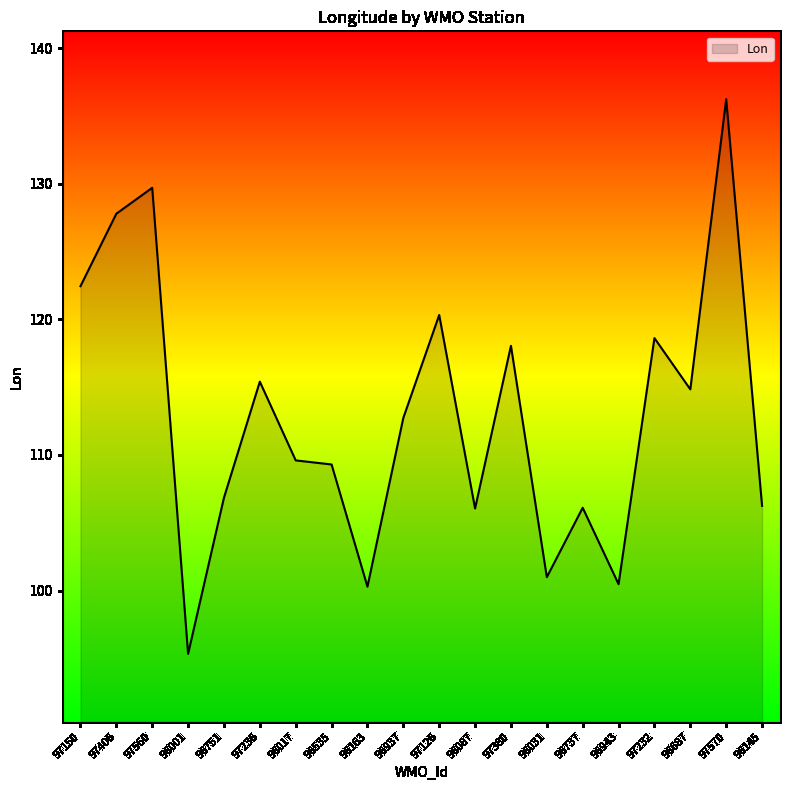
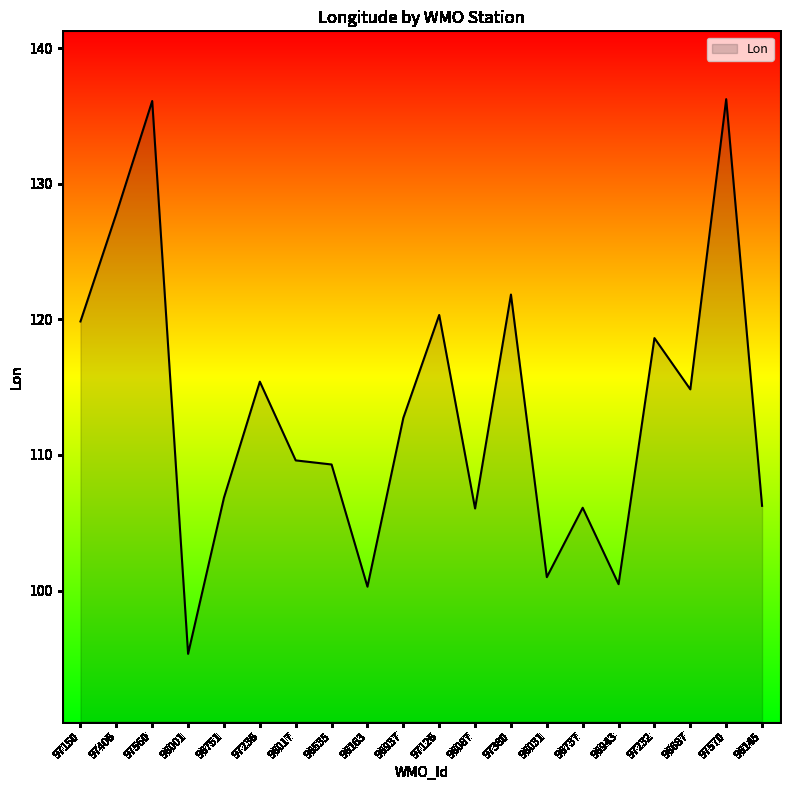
  {
-   "97150": 122.4,
+   "97150": 119.8,
    "97406": 127.8,
-   "97560": 129.7,
+   "97560": 136.1,
    "96001": 95.3,
    "96751": 106.9,
    "97236": 115.4,
    "96017": 109.6,
    "96535": 109.3,
    "96163": 100.3,
    "96937": 112.7,
    "97126": 120.3,
    "96087": 106.1,
-   "97380": 118.1,
+   "97380": 121.8,
    "96031": 101.0,
    "96737": 106.1,
    "96943": 100.5,
    "97232": 118.6,
    "96687": 114.8,
    "97570": 136.2,
    "96145": 106.3
  }
